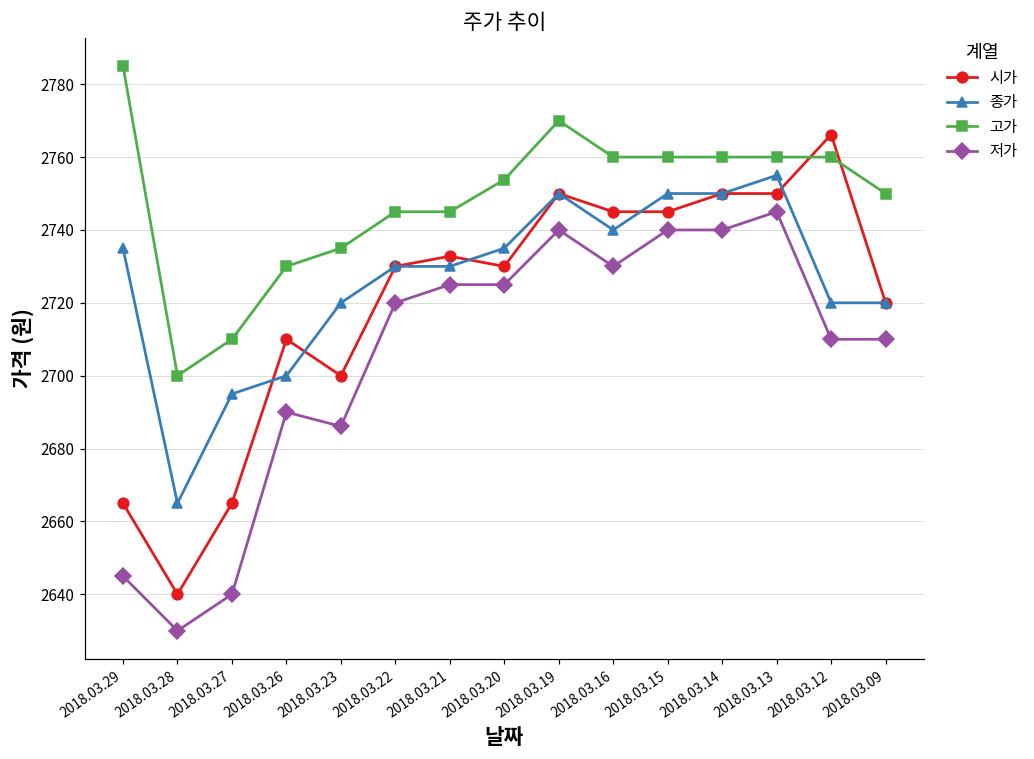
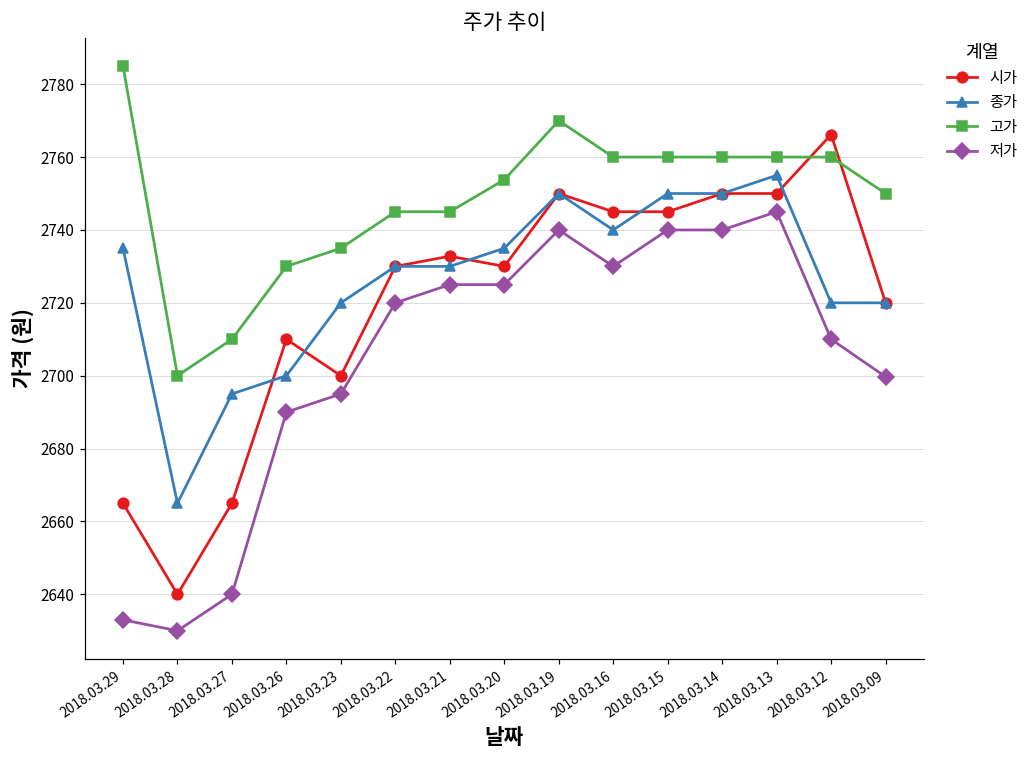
  {
    "시가": {
      "2018.03.29": 2665,
      "2018.03.28": 2640,
      "2018.03.27": 2665,
      "2018.03.26": 2710,
      "2018.03.23": 2700,
      "2018.03.21": 2733,
      "2018.03.20": 2730,
      "2018.03.16": 2745,
      "2018.03.15": 2745,
      "2018.03.13": 2750,
      "2018.03.12": 2766
    },
    "종가": {
      "2018.03.29": 2735,
      "2018.03.28": 2665,
      "2018.03.27": 2695,
      "2018.03.26": 2700,
      "2018.03.23": 2720,
      "2018.03.21": 2730,
      "2018.03.20": 2735,
      "2018.03.16": 2740,
      "2018.03.15": 2750,
      "2018.03.13": 2755,
      "2018.03.12": 2720
    },
    "고가": {
      "2018.03.29": 2785,
      "2018.03.28": 2700,
      "2018.03.27": 2710,
      "2018.03.26": 2730,
      "2018.03.23": 2735,
      "2018.03.22": 2745,
      "2018.03.21": 2745,
      "2018.03.20": 2754,
      "2018.03.19": 2770,
      "2018.03.16": 2760,
      "2018.03.15": 2760,
      "2018.03.14": 2760,
      "2018.03.13": 2760,
      "2018.03.12": 2760,
      "2018.03.09": 2750
    },
    "저가": {
-     "2018.03.29": 2645,
+     "2018.03.29": 2633,
      "2018.03.28": 2630,
      "2018.03.27": 2640,
      "2018.03.26": 2690,
-     "2018.03.23": 2686,
+     "2018.03.23": 2695,
      "2018.03.22": 2720,
      "2018.03.21": 2725,
      "2018.03.20": 2725,
      "2018.03.19": 2740,
      "2018.03.16": 2730,
      "2018.03.15": 2740,
      "2018.03.14": 2740,
      "2018.03.13": 2745,
      "2018.03.12": 2710,
-     "2018.03.09": 2710
+     "2018.03.09": 2700
    }
  }
